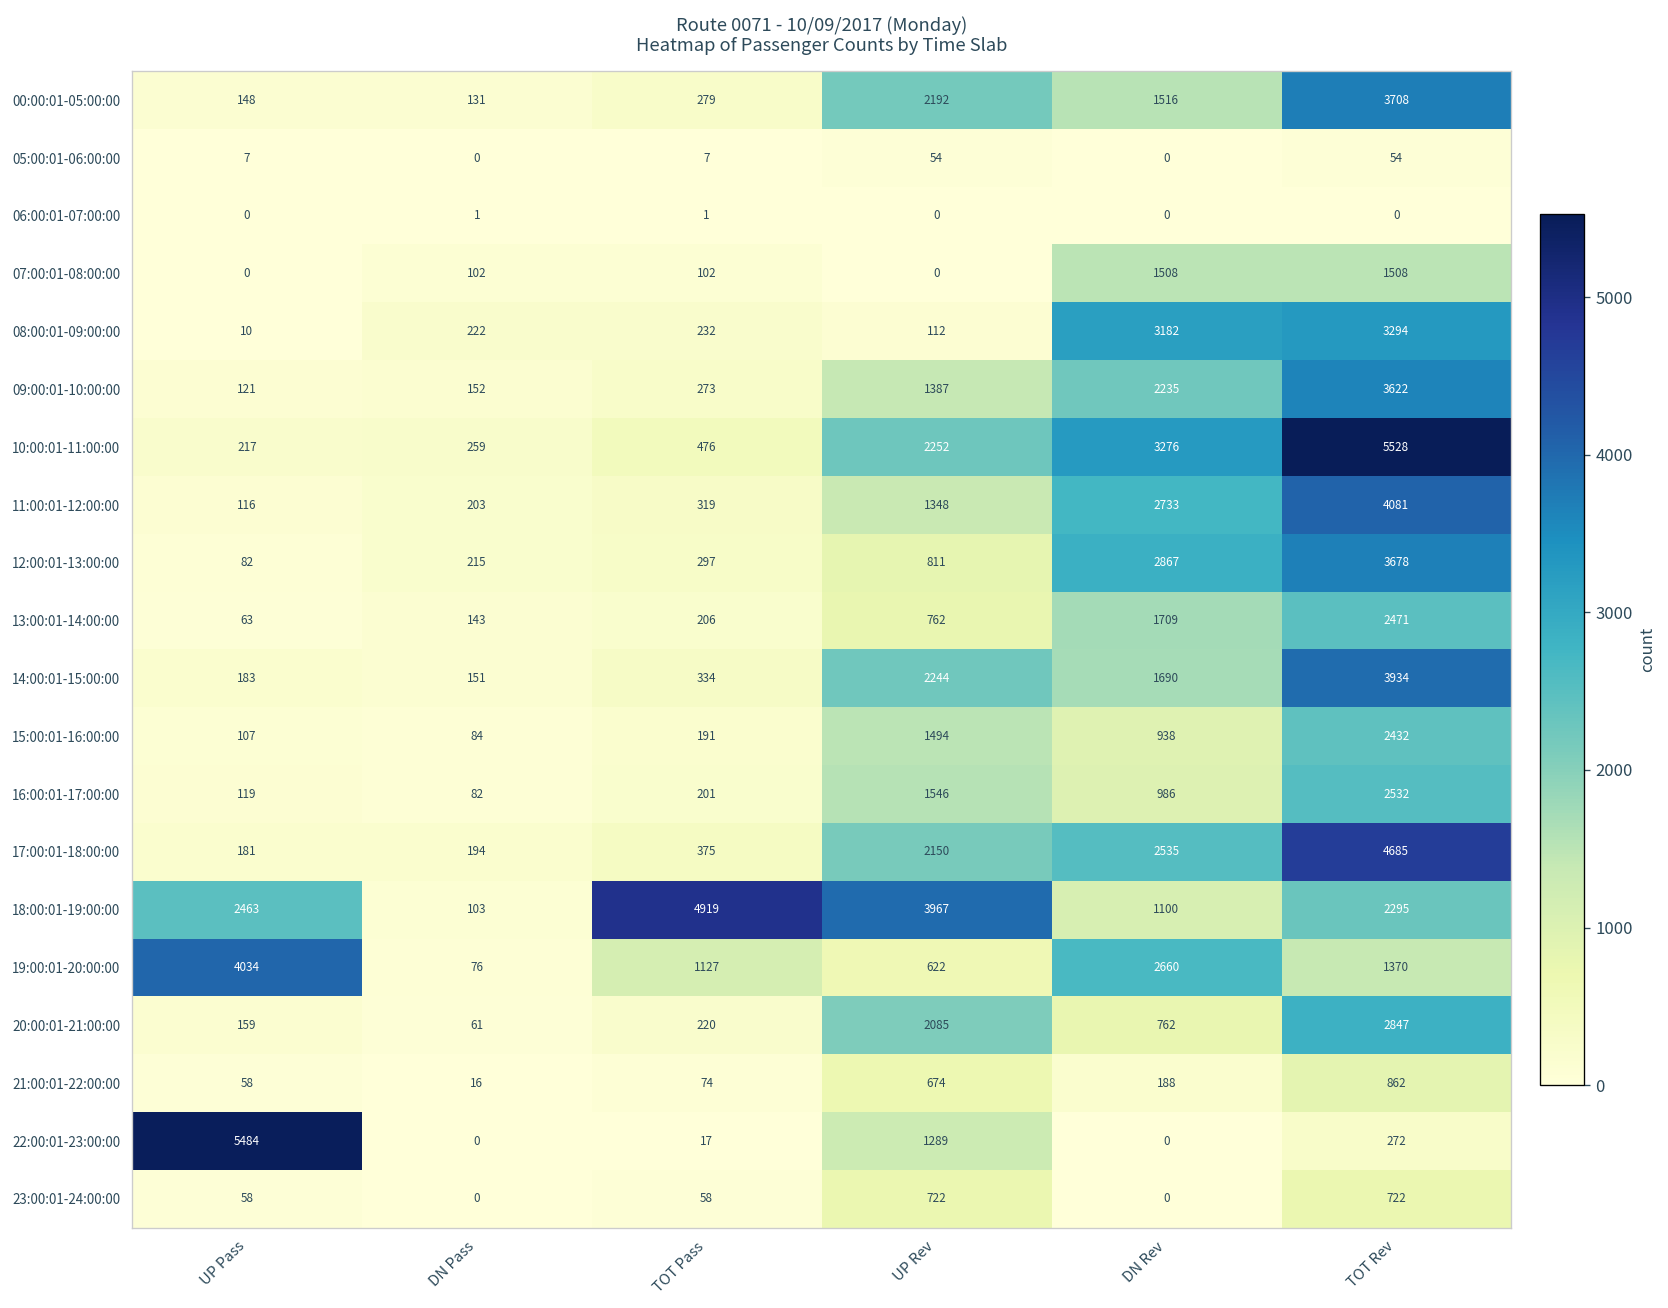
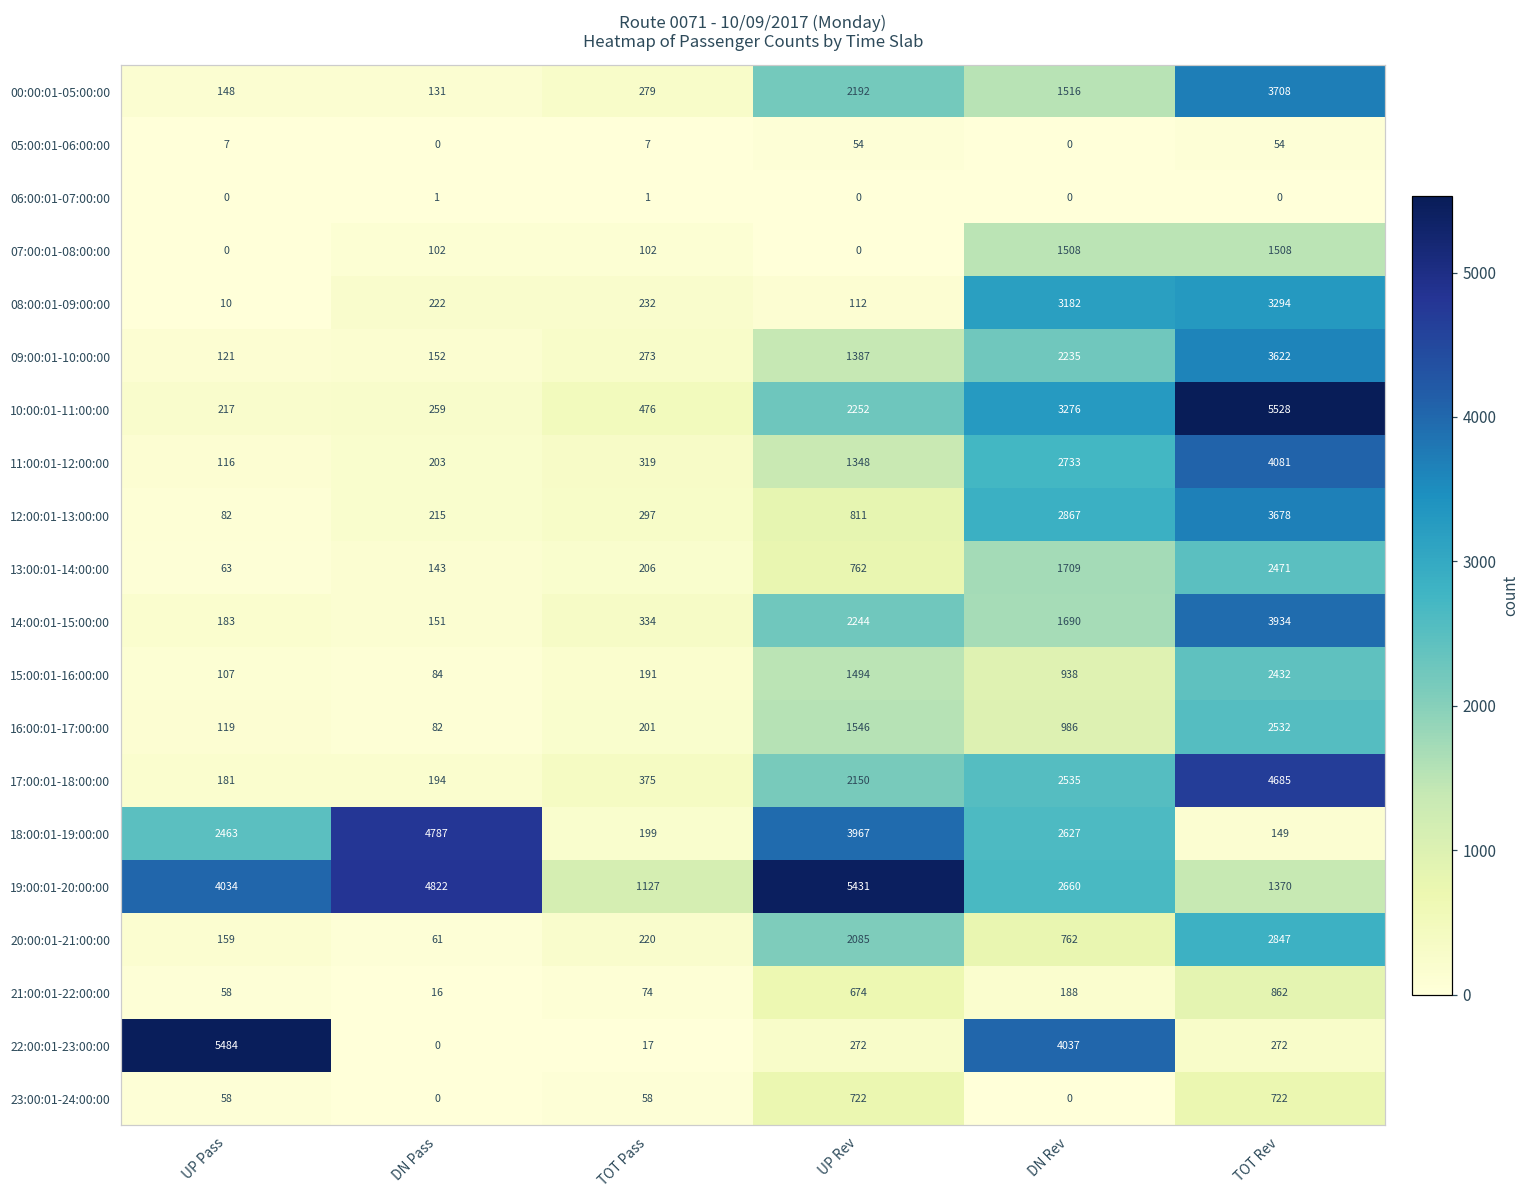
  {
    "00:00:01-05:00:00": {
      "UP Pass": 148,
      "DN Pass": 131,
      "TOT Pass": 279,
      "UP Rev": 2192,
      "DN Rev": 1516,
      "TOT Rev": 3708
    },
    "05:00:01-06:00:00": {
      "UP Pass": 7,
      "DN Pass": 0,
      "TOT Pass": 7,
      "UP Rev": 54,
      "DN Rev": 0,
      "TOT Rev": 54
    },
    "06:00:01-07:00:00": {
      "UP Pass": 0,
      "DN Pass": 1,
      "TOT Pass": 1,
      "UP Rev": 0,
      "DN Rev": 0,
      "TOT Rev": 0
    },
    "07:00:01-08:00:00": {
      "UP Pass": 0,
      "DN Pass": 102,
      "TOT Pass": 102,
      "UP Rev": 0,
      "DN Rev": 1508,
      "TOT Rev": 1508
    },
    "08:00:01-09:00:00": {
      "UP Pass": 10,
      "DN Pass": 222,
      "TOT Pass": 232,
      "UP Rev": 112,
      "DN Rev": 3182,
      "TOT Rev": 3294
    },
    "09:00:01-10:00:00": {
      "UP Pass": 121,
      "DN Pass": 152,
      "TOT Pass": 273,
      "UP Rev": 1387,
      "DN Rev": 2235,
      "TOT Rev": 3622
    },
    "10:00:01-11:00:00": {
      "UP Pass": 217,
      "DN Pass": 259,
      "TOT Pass": 476,
      "UP Rev": 2252,
      "DN Rev": 3276,
      "TOT Rev": 5528
    },
    "11:00:01-12:00:00": {
      "UP Pass": 116,
      "DN Pass": 203,
      "TOT Pass": 319,
      "UP Rev": 1348,
      "DN Rev": 2733,
      "TOT Rev": 4081
    },
    "12:00:01-13:00:00": {
      "UP Pass": 82,
      "DN Pass": 215,
      "TOT Pass": 297,
      "UP Rev": 811,
      "DN Rev": 2867,
      "TOT Rev": 3678
    },
    "13:00:01-14:00:00": {
      "UP Pass": 63,
      "DN Pass": 143,
      "TOT Pass": 206,
      "UP Rev": 762,
      "DN Rev": 1709,
      "TOT Rev": 2471
    },
    "14:00:01-15:00:00": {
      "UP Pass": 183,
      "DN Pass": 151,
      "TOT Pass": 334,
      "UP Rev": 2244,
      "DN Rev": 1690,
      "TOT Rev": 3934
    },
    "15:00:01-16:00:00": {
      "UP Pass": 107,
      "DN Pass": 84,
      "TOT Pass": 191,
      "UP Rev": 1494,
      "DN Rev": 938,
      "TOT Rev": 2432
    },
    "16:00:01-17:00:00": {
      "UP Pass": 119,
      "DN Pass": 82,
      "TOT Pass": 201,
      "UP Rev": 1546,
      "DN Rev": 986,
      "TOT Rev": 2532
    },
    "17:00:01-18:00:00": {
      "UP Pass": 181,
      "DN Pass": 194,
      "TOT Pass": 375,
      "UP Rev": 2150,
      "DN Rev": 2535,
      "TOT Rev": 4685
    },
    "18:00:01-19:00:00": {
      "UP Pass": 2463,
-     "DN Pass": 103,
-     "TOT Pass": 4919,
+     "DN Pass": 4787,
+     "TOT Pass": 199,
      "UP Rev": 3967,
-     "DN Rev": 1100,
-     "TOT Rev": 2295
+     "DN Rev": 2627,
+     "TOT Rev": 149
    },
    "19:00:01-20:00:00": {
      "UP Pass": 4034,
-     "DN Pass": 76,
+     "DN Pass": 4822,
      "TOT Pass": 1127,
-     "UP Rev": 622,
+     "UP Rev": 5431,
      "DN Rev": 2660,
      "TOT Rev": 1370
    },
    "20:00:01-21:00:00": {
      "UP Pass": 159,
      "DN Pass": 61,
      "TOT Pass": 220,
      "UP Rev": 2085,
      "DN Rev": 762,
      "TOT Rev": 2847
    },
    "21:00:01-22:00:00": {
      "UP Pass": 58,
      "DN Pass": 16,
      "TOT Pass": 74,
      "UP Rev": 674,
      "DN Rev": 188,
      "TOT Rev": 862
    },
    "22:00:01-23:00:00": {
      "UP Pass": 5484,
      "DN Pass": 0,
      "TOT Pass": 17,
-     "UP Rev": 1289,
-     "DN Rev": 0,
+     "UP Rev": 272,
+     "DN Rev": 4037,
      "TOT Rev": 272
    },
    "23:00:01-24:00:00": {
      "UP Pass": 58,
      "DN Pass": 0,
      "TOT Pass": 58,
      "UP Rev": 722,
      "DN Rev": 0,
      "TOT Rev": 722
    }
  }
